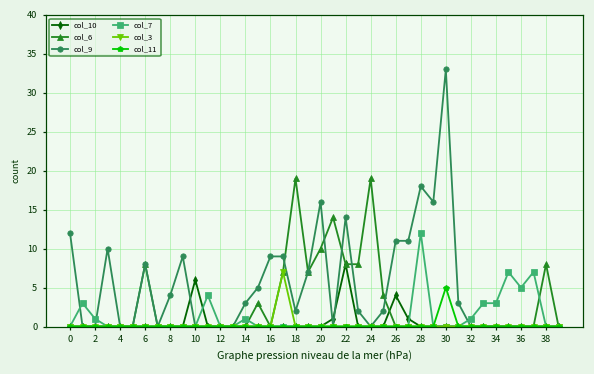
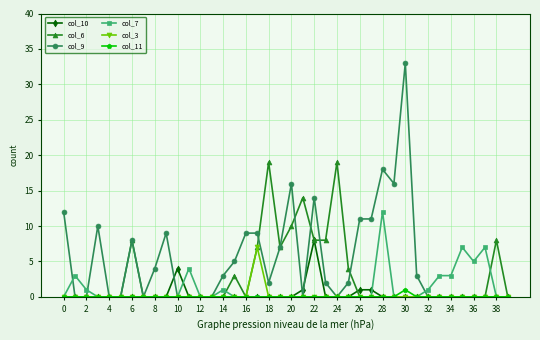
  {
    "col_10": {
-     "10": 6,
-     "26": 4
+     "10": 4,
+     "26": 1
    },
    "col_11": {
-     "30": 5
+     "30": 1
    }
  }
